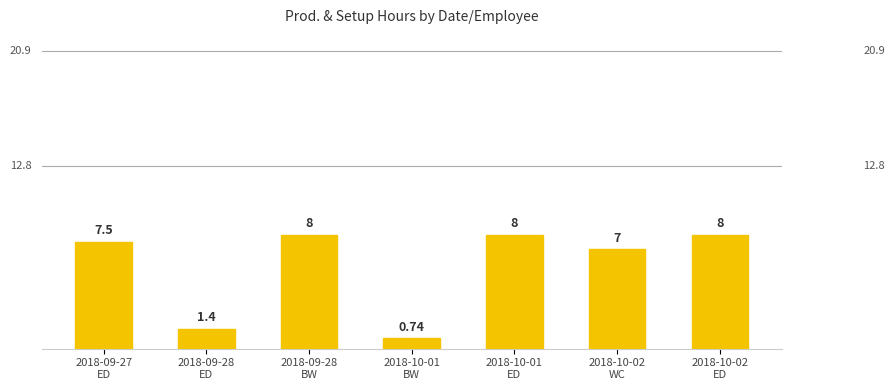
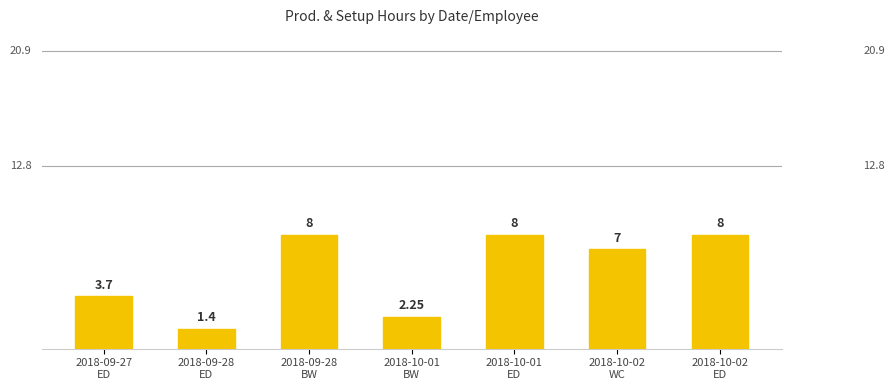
  {
-   "2018-09-27 ED": 7.5,
+   "2018-09-27 ED": 3.7,
    "2018-09-28 ED": 1.4,
    "2018-09-28 BW": 8,
-   "2018-10-01 BW": 0.74,
+   "2018-10-01 BW": 2.25,
    "2018-10-01 ED": 8,
    "2018-10-02 WC": 7,
    "2018-10-02 ED": 8
  }
